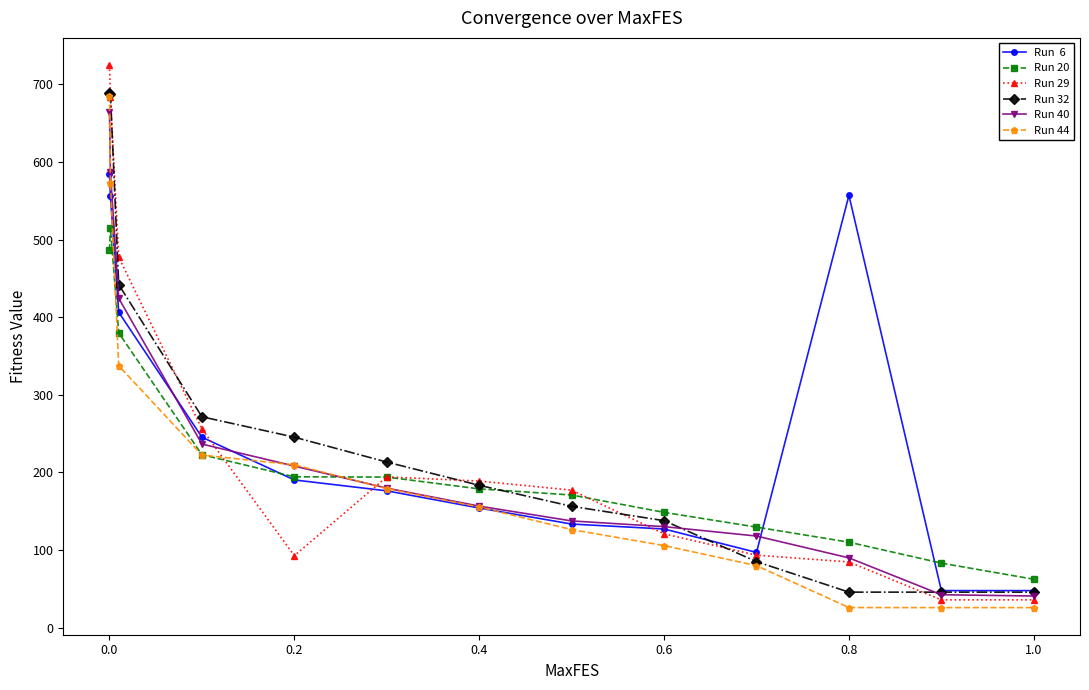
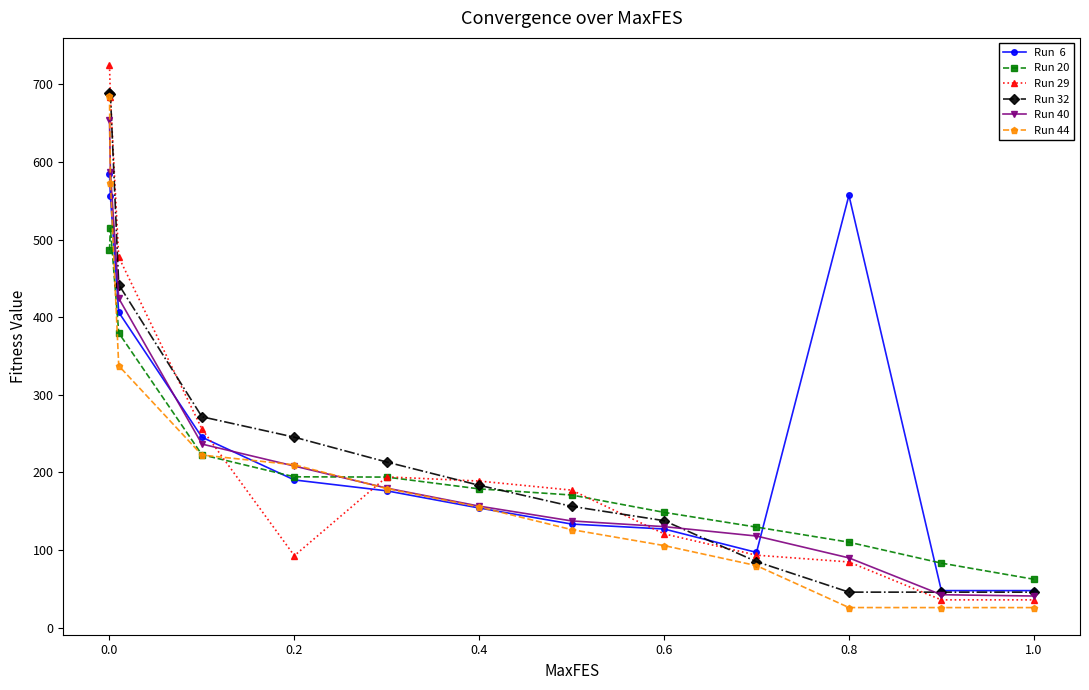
  {
    "Run 6": {
      "0.2": 190,
      "0.8": 560
    },
    "Run 20": {
      "0.0": 490,
      "0.2": 190,
      "0.4": 180,
      "0.6": 150,
      "0.8": 110,
      "1.0": 60
    },
    "Run 29": {
      "0.0": 720,
      "0.2": 90,
      "0.4": 190,
      "0.6": 120,
      "0.8": 80,
      "1.0": 40
    },
    "Run 32": {
      "0.0": 690,
      "0.2": 250,
      "0.4": 180,
      "0.6": 140,
      "0.8": 50
    },
    "Run 40": {
-     "0.0": 660,
+     "0.0": 650,
      "0.8": 90,
      "1.0": 40
    },
    "Run 44": {
      "0.6": 110,
      "0.8": 30,
      "1.0": 30
    }
  }
